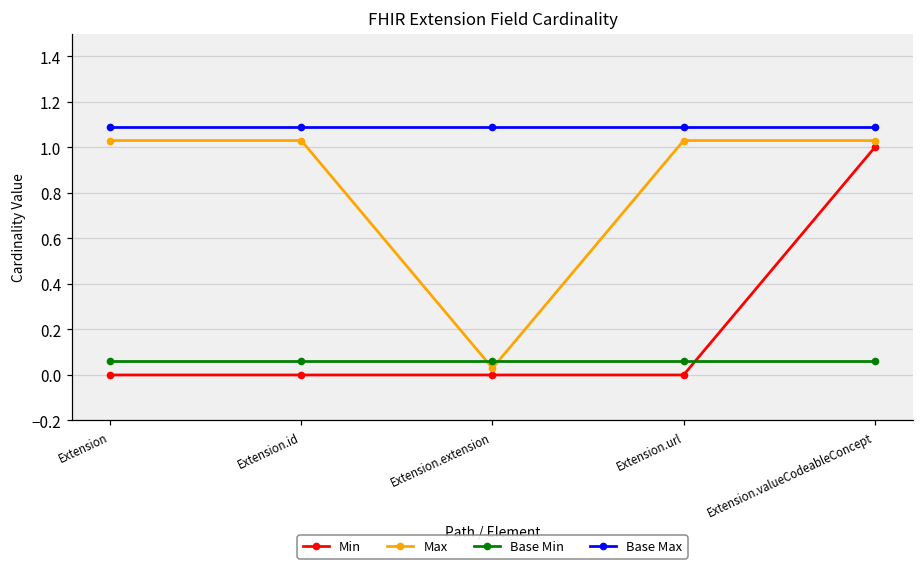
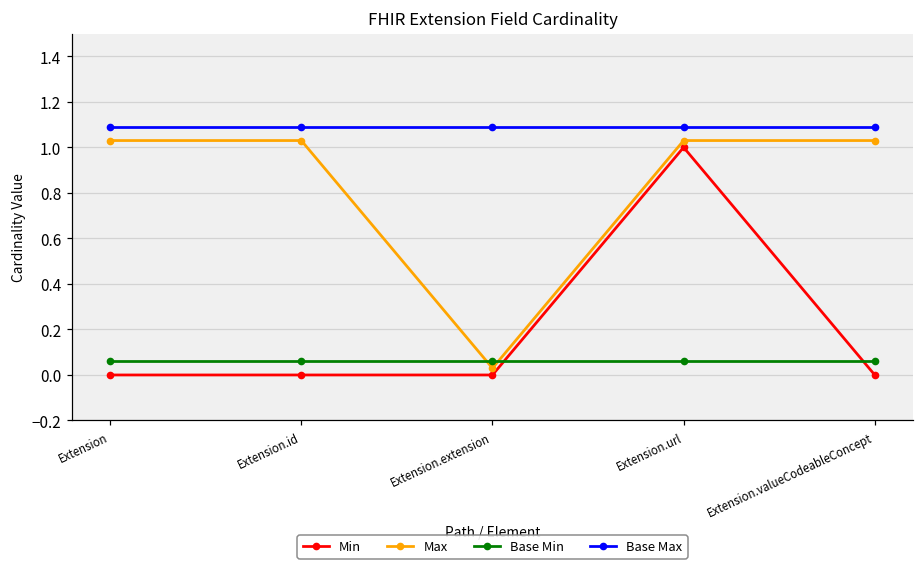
  {
    "Min": {
      "Extension": 0,
      "Extension.id": 0,
      "Extension.extension": 0,
-     "Extension.url": 0,
-     "Extension.valueCodeableConcept": 1
+     "Extension.url": 1,
+     "Extension.valueCodeableConcept": 0
    },
    "Max": {
      "Extension": 1.03,
      "Extension.id": 1.03,
      "Extension.extension": 0.03,
      "Extension.url": 1.03,
      "Extension.valueCodeableConcept": 1.03
    },
    "Base Min": {
      "Extension": 0.06,
      "Extension.id": 0.06,
      "Extension.extension": 0.06,
      "Extension.url": 0.06,
      "Extension.valueCodeableConcept": 0.06
    },
    "Base Max": {
      "Extension": 1.09,
      "Extension.id": 1.09,
      "Extension.extension": 1.09,
      "Extension.url": 1.09,
      "Extension.valueCodeableConcept": 1.09
    }
  }
